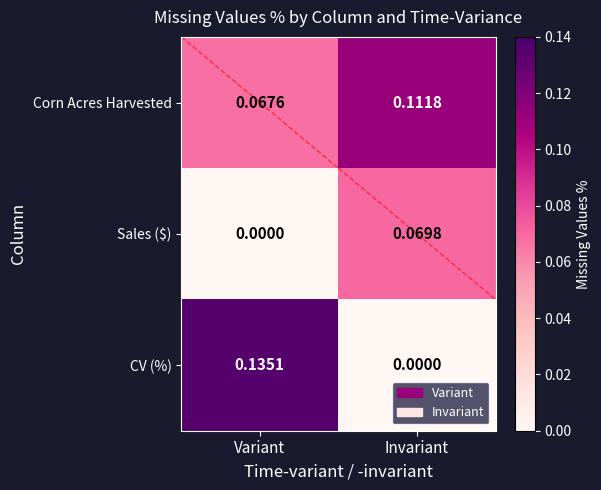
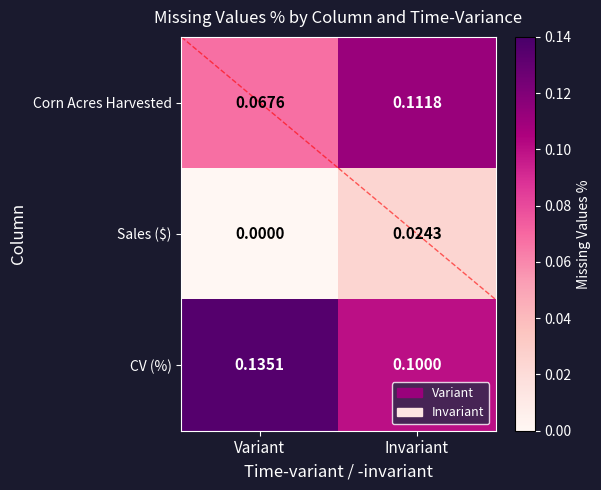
  {
    "Corn Acres Harvested": {
      "Variant": 0.0676,
      "Invariant": 0.1118
    },
    "Sales ($)": {
      "Variant": 0.0000,
-     "Invariant": 0.0698
+     "Invariant": 0.0243
    },
    "CV (%)": {
      "Variant": 0.1351,
-     "Invariant": 0.0000
+     "Invariant": 0.1000
    }
  }
